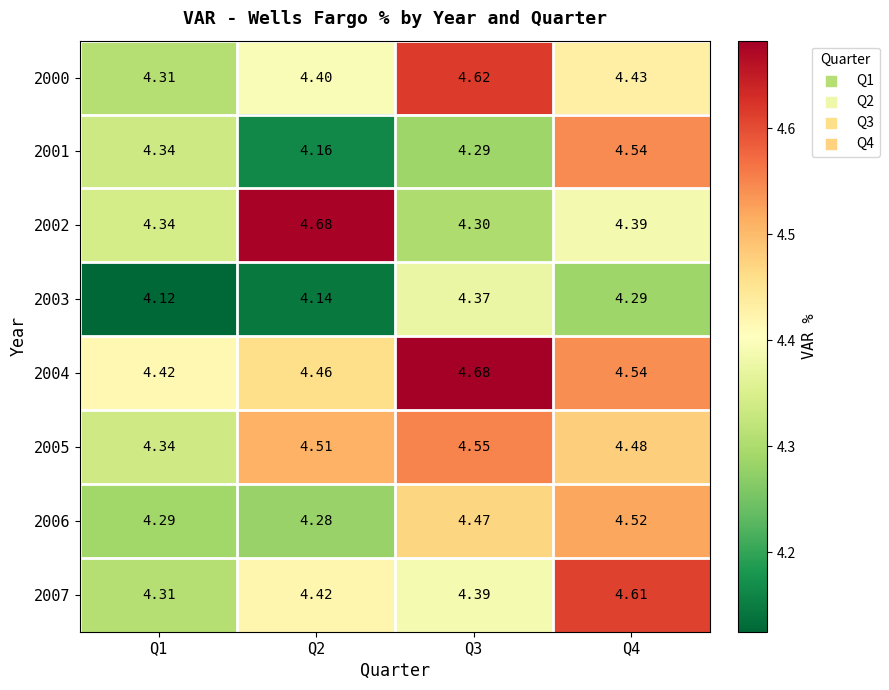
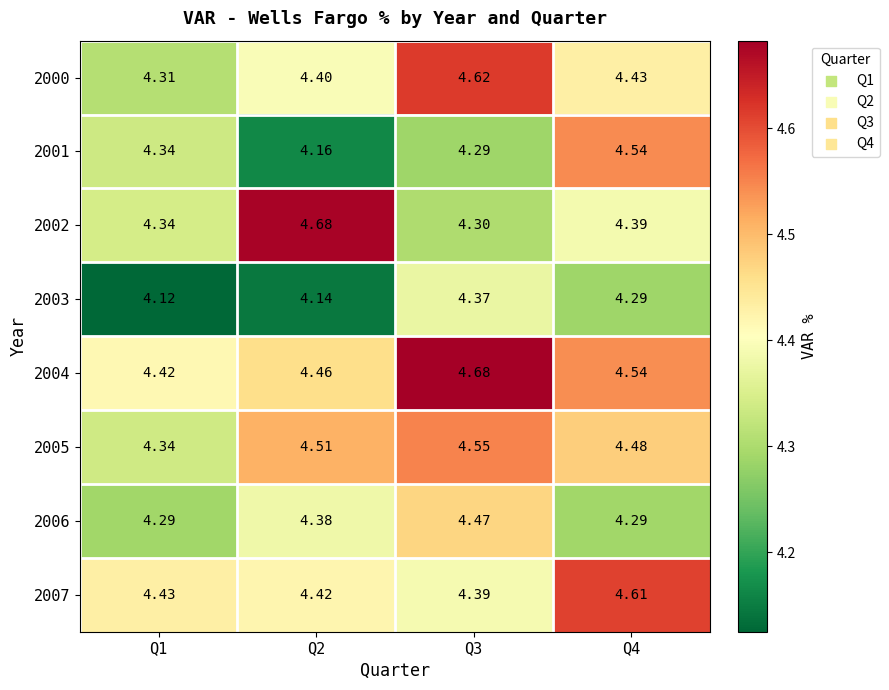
  {
    "2000": {
      "Q1": 4.31,
      "Q2": 4.40,
      "Q3": 4.62,
      "Q4": 4.43
    },
    "2001": {
      "Q1": 4.34,
      "Q2": 4.16,
      "Q3": 4.29,
      "Q4": 4.54
    },
    "2002": {
      "Q1": 4.34,
      "Q2": 4.68,
      "Q3": 4.30,
      "Q4": 4.39
    },
    "2003": {
      "Q1": 4.12,
      "Q2": 4.14,
      "Q3": 4.37,
      "Q4": 4.29
    },
    "2004": {
      "Q1": 4.42,
      "Q2": 4.46,
      "Q3": 4.68,
      "Q4": 4.54
    },
    "2005": {
      "Q1": 4.34,
      "Q2": 4.51,
      "Q3": 4.55,
      "Q4": 4.48
    },
    "2006": {
      "Q1": 4.29,
-     "Q2": 4.28,
+     "Q2": 4.38,
      "Q3": 4.47,
-     "Q4": 4.52
+     "Q4": 4.29
    },
    "2007": {
-     "Q1": 4.31,
+     "Q1": 4.43,
      "Q2": 4.42,
      "Q3": 4.39,
      "Q4": 4.61
    }
  }
